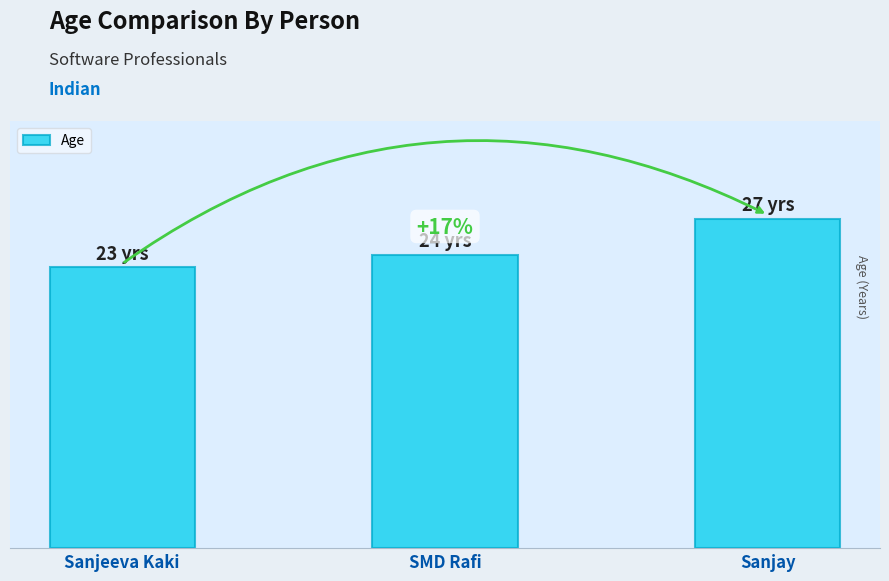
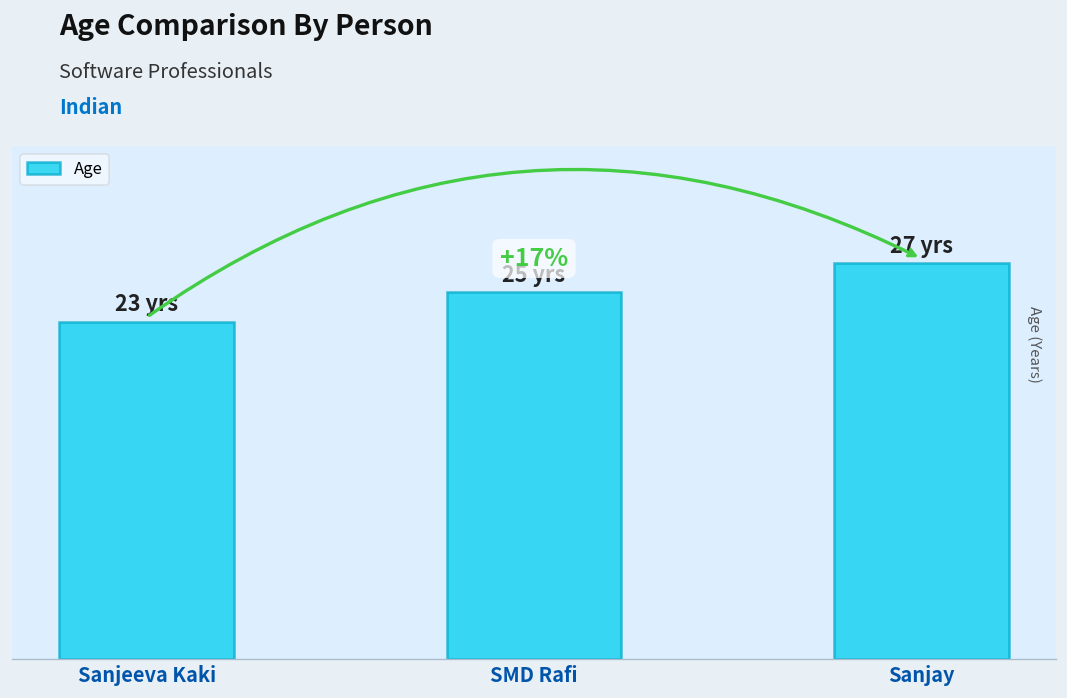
  {
    "Sanjeeva Kaki": 23,
-   "SMD Rafi": 24,
+   "SMD Rafi": 25,
    "Sanjay": 27
  }
